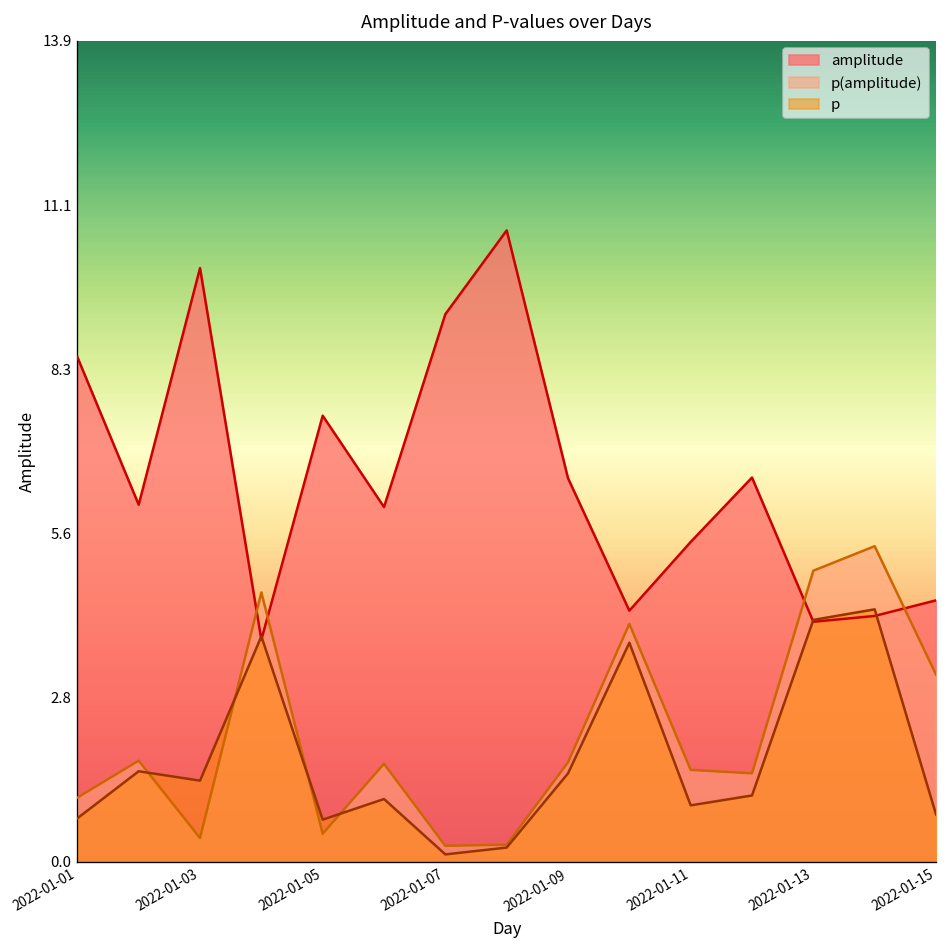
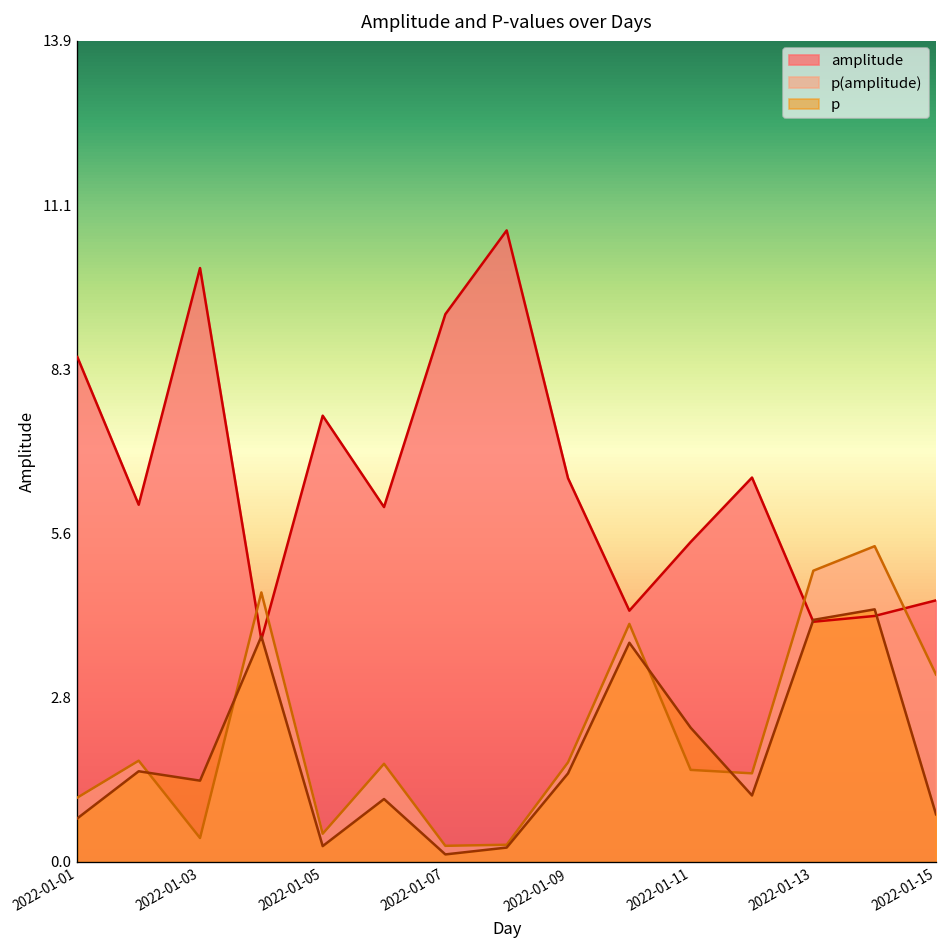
  {
    "p": {
      "2022-01-01": 0.7,
      "2022-01-03": 1.4,
-     "2022-01-05": 0.7,
+     "2022-01-05": 0.3,
      "2022-01-07": 0.1,
      "2022-01-09": 1.5,
-     "2022-01-11": 1.0,
+     "2022-01-11": 2.3,
      "2022-01-15": 0.8
    }
  }
